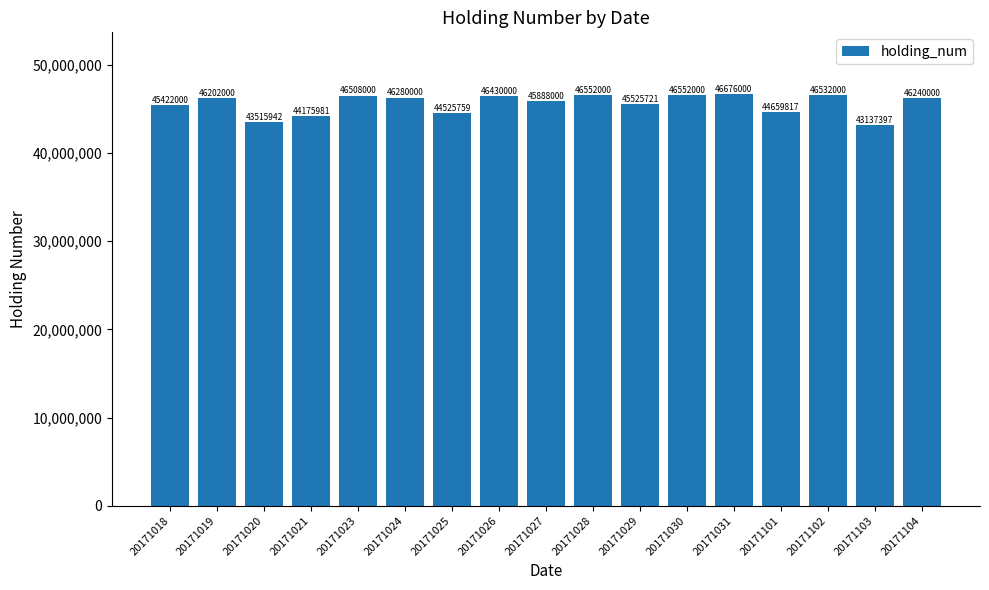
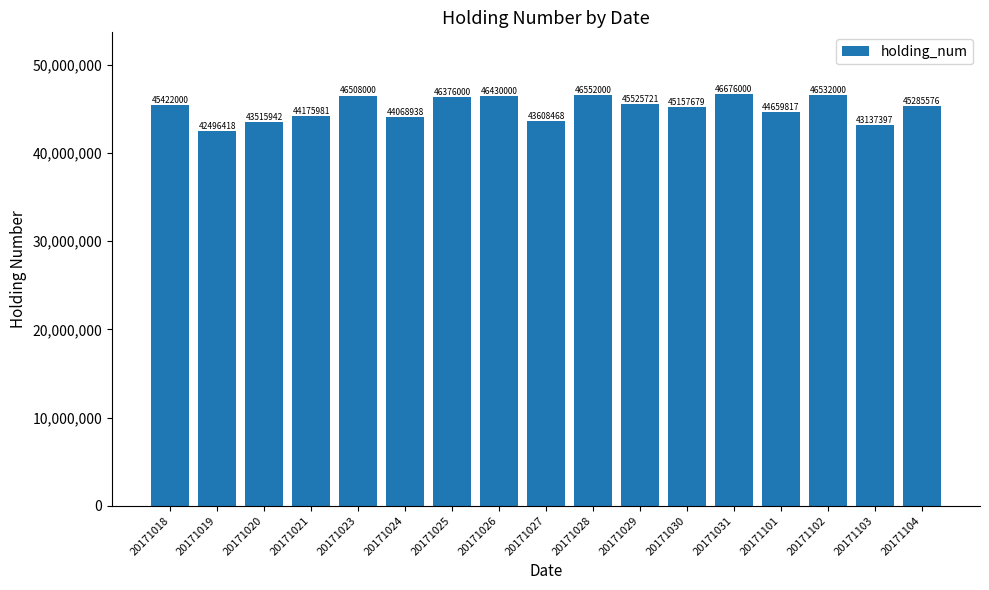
  {
    "20171018": 45422000,
-   "20171019": 46202000,
+   "20171019": 42496418,
    "20171020": 43515942,
    "20171021": 44175981,
    "20171023": 46508000,
-   "20171024": 46280000,
-   "20171025": 44525759,
+   "20171024": 44068938,
+   "20171025": 46376000,
    "20171026": 46430000,
-   "20171027": 45888000,
+   "20171027": 43608468,
    "20171028": 46552000,
    "20171029": 45525721,
-   "20171030": 46552000,
+   "20171030": 45157679,
    "20171031": 46676000,
    "20171101": 44659817,
    "20171102": 46532000,
    "20171103": 43137397,
-   "20171104": 46240000
+   "20171104": 45285576
  }
